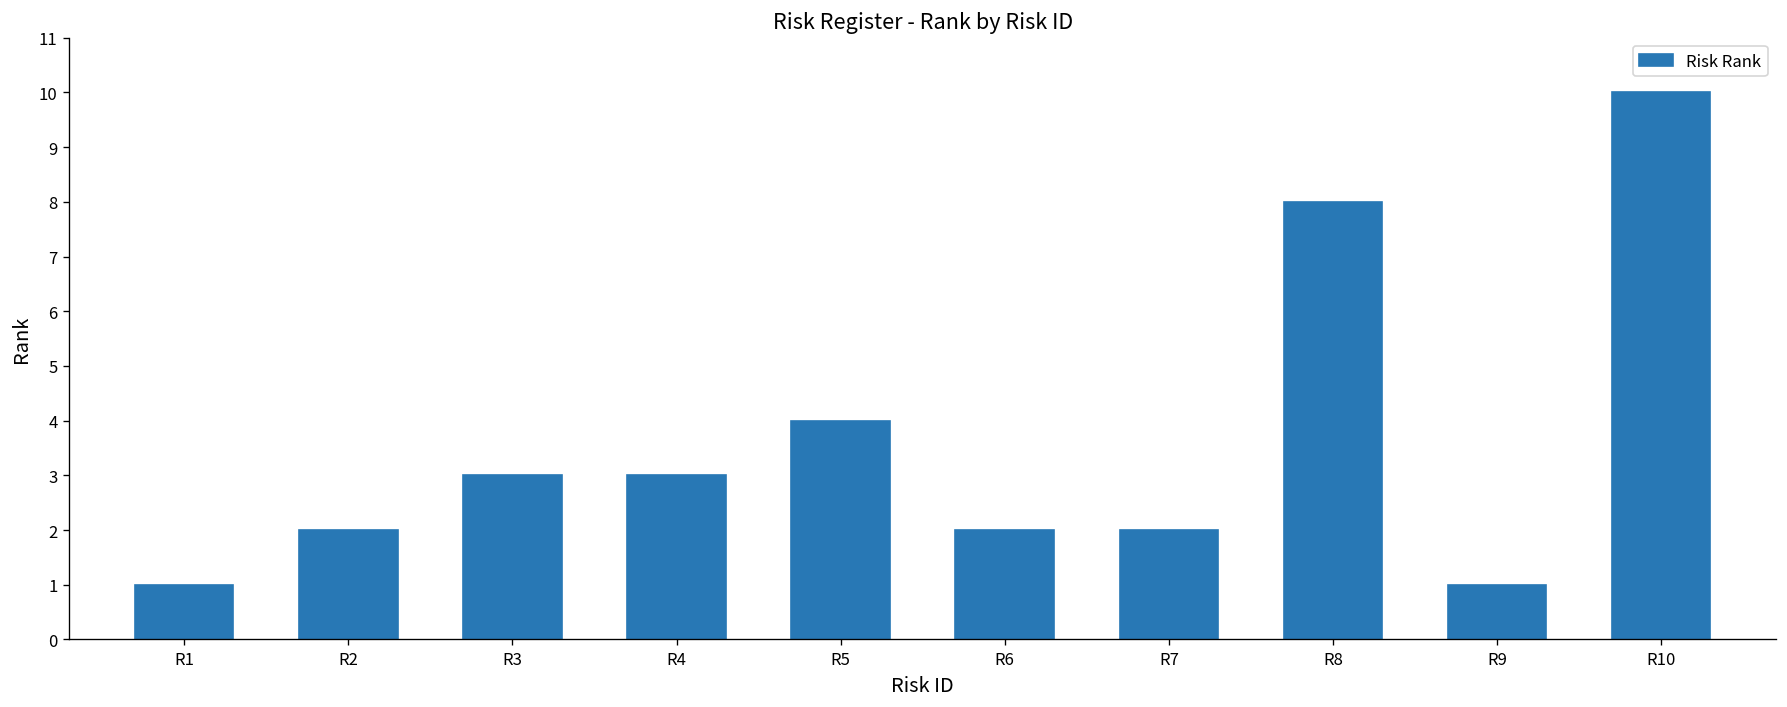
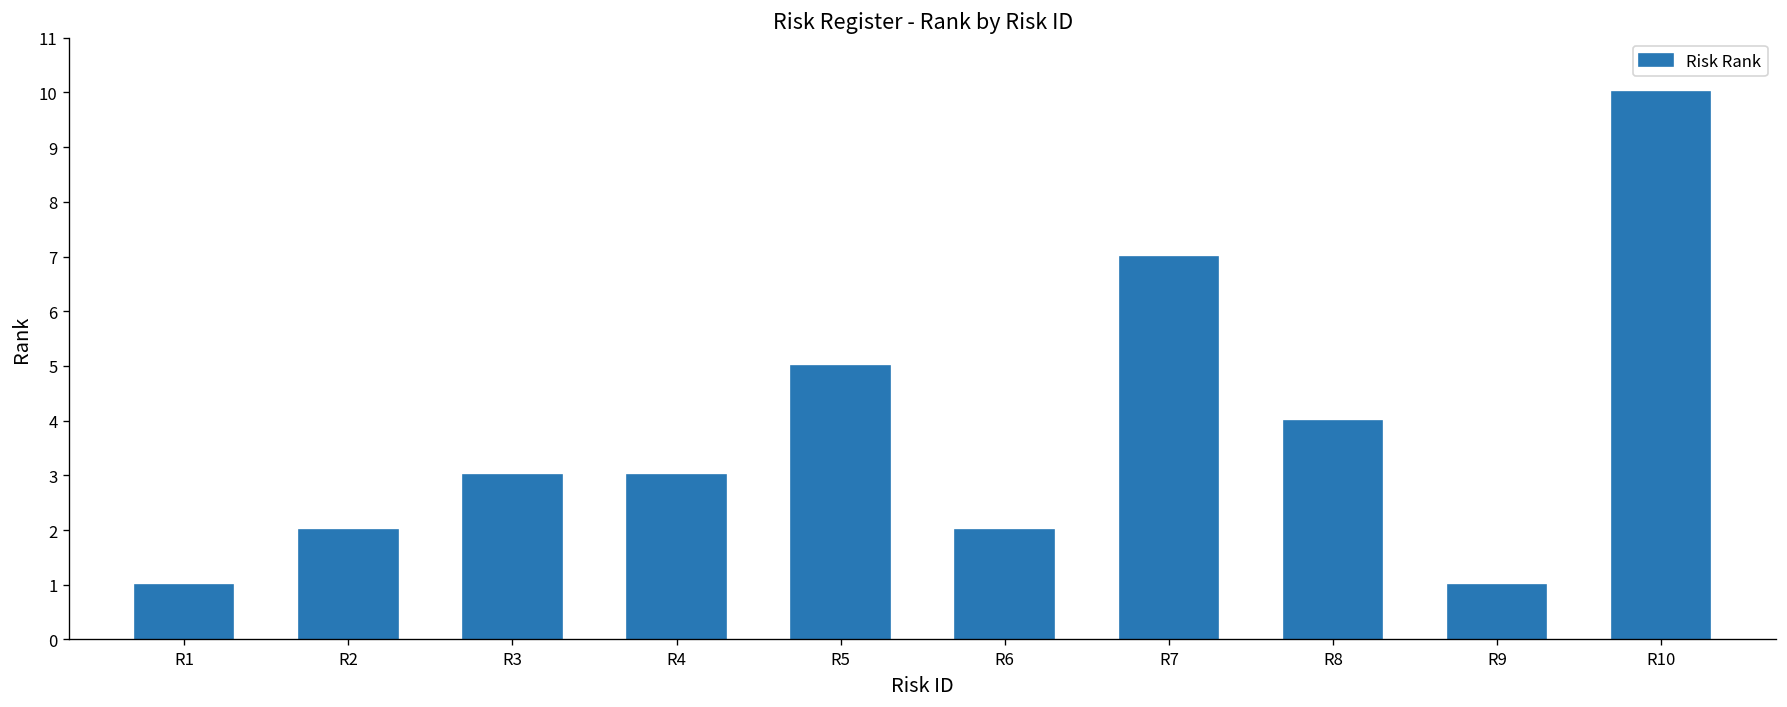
  {
    "R1": 1,
    "R2": 2,
    "R3": 3,
    "R4": 3,
-   "R5": 4,
+   "R5": 5,
    "R6": 2,
-   "R7": 2,
-   "R8": 8,
+   "R7": 7,
+   "R8": 4,
    "R9": 1,
    "R10": 10
  }
